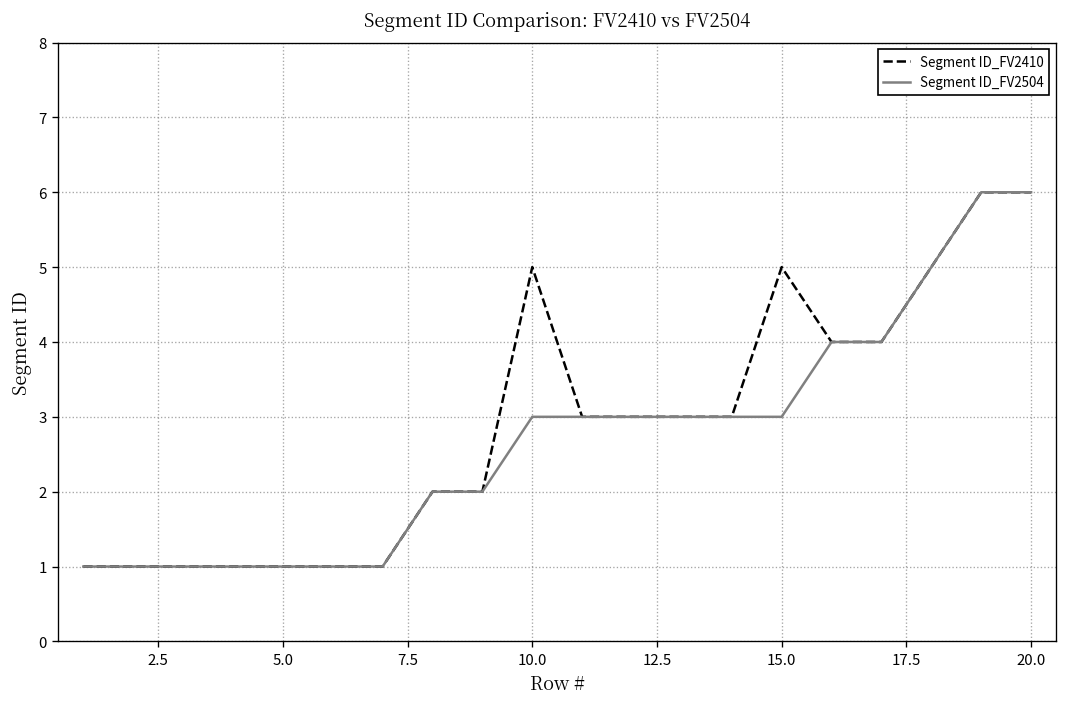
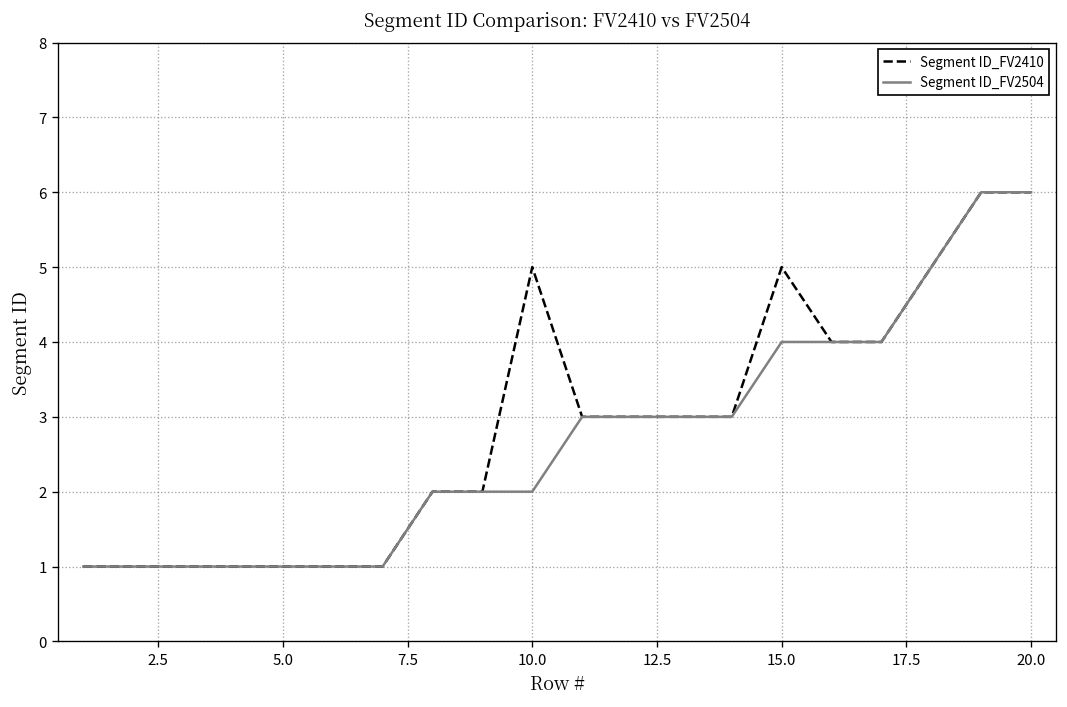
  {
    "Segment ID_FV2410": {
      "10.0": 5,
      "15.0": 5
    },
    "Segment ID_FV2504": {
-     "10.0": 3,
-     "15.0": 3
+     "10.0": 2,
+     "15.0": 4
    }
  }
